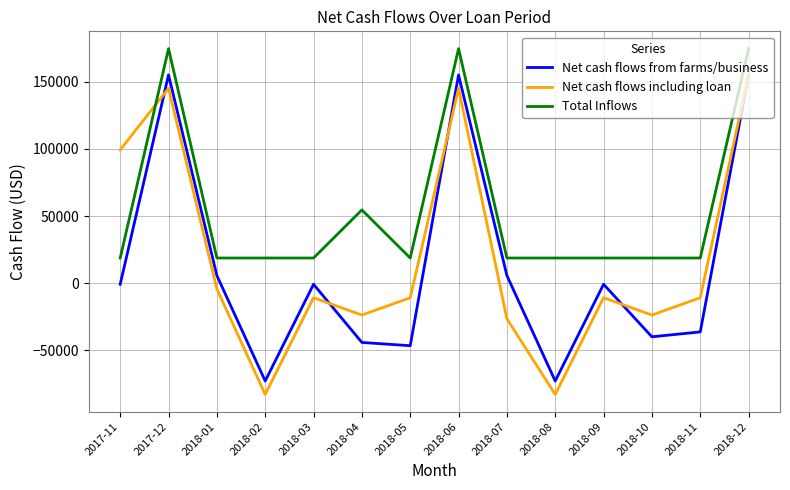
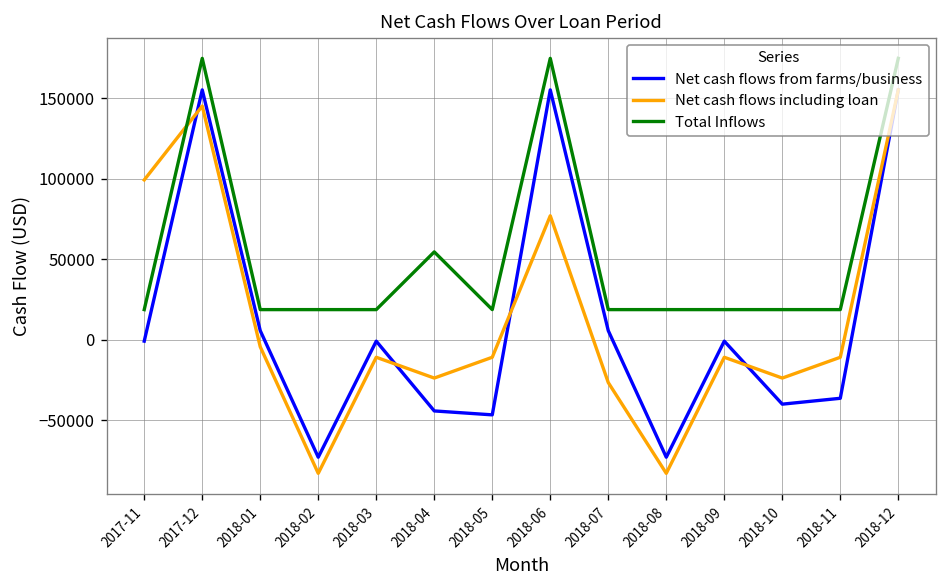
  {
    "Net cash flows from farms/business": {
      "2017-11": -1000,
      "2017-12": 155000,
      "2018-01": 6000,
      "2018-02": -73000,
      "2018-03": -1000,
      "2018-04": -44000,
      "2018-05": -47000,
      "2018-06": 155000,
      "2018-07": 6000,
      "2018-08": -73000,
      "2018-09": -1000,
      "2018-10": -40000,
      "2018-11": -36000
    },
    "Net cash flows including loan": {
      "2017-11": 99000,
      "2017-12": 145000,
      "2018-01": -4000,
      "2018-02": -83000,
      "2018-03": -11000,
      "2018-04": -24000,
      "2018-05": -11000,
-     "2018-06": 145000,
+     "2018-06": 77000,
      "2018-07": -27000,
      "2018-08": -83000,
      "2018-09": -11000,
      "2018-10": -24000,
      "2018-11": -11000
    },
    "Total Inflows": {
      "2017-11": 19000,
      "2017-12": 175000,
      "2018-01": 19000,
      "2018-02": 19000,
      "2018-03": 19000,
      "2018-04": 55000,
      "2018-05": 19000,
      "2018-06": 175000,
      "2018-07": 19000,
      "2018-08": 19000,
      "2018-09": 19000,
      "2018-10": 19000,
      "2018-11": 19000
    }
  }
